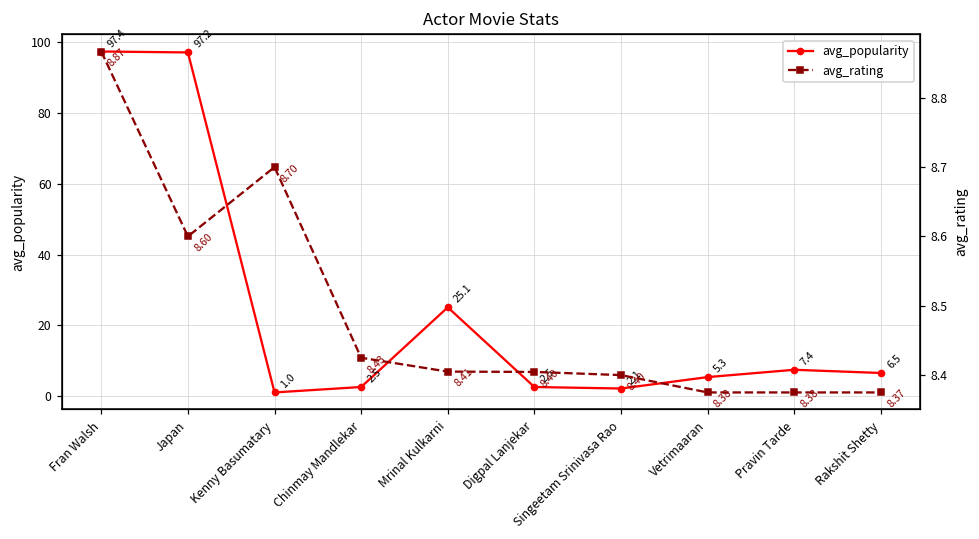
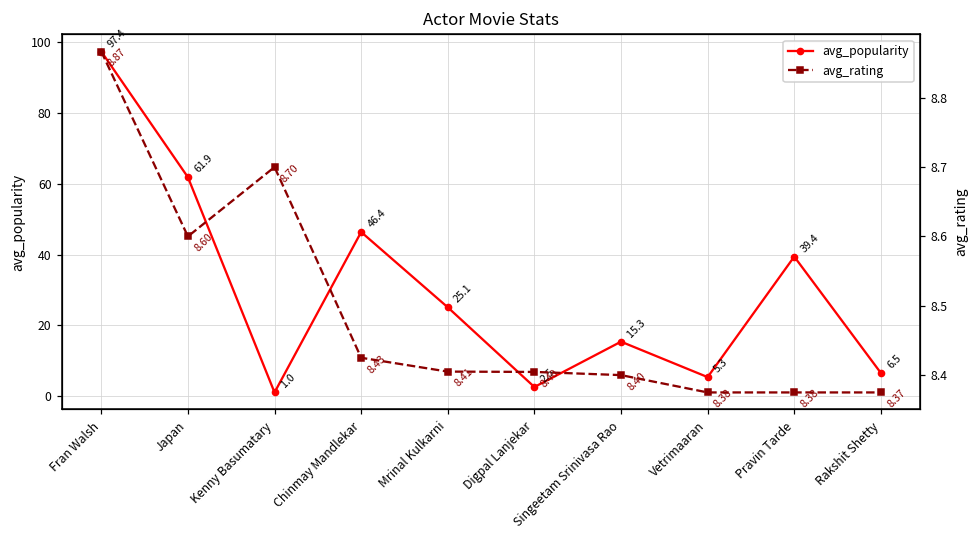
  {
    "avg_popularity": {
      "Fran Walsh": 97.4,
-     "Japan": 97.2,
+     "Japan": 61.9,
      "Kenny Basumatary": 1.0,
-     "Chinmay Mandlekar": 2.5,
+     "Chinmay Mandlekar": 46.4,
      "Mrinal Kulkarni": 25.1,
-     "Singeetam Srinivasa Rao": 2.1,
+     "Singeetam Srinivasa Rao": 15.3,
      "Vetrimaaran": 5.3,
-     "Pravin Tarde": 7.4,
+     "Pravin Tarde": 39.4,
      "Rakshit Shetty": 6.5
    },
    "avg_rating": {
      "Fran Walsh": 8.87,
      "Japan": 8.60,
      "Kenny Basumatary": 8.70,
      "Chinmay Mandlekar": 8.43,
      "Mrinal Kulkarni": 8.41,
      "Singeetam Srinivasa Rao": 8.40,
      "Vetrimaaran": 8.38,
      "Pravin Tarde": 8.38,
      "Rakshit Shetty": 8.37
    }
  }
